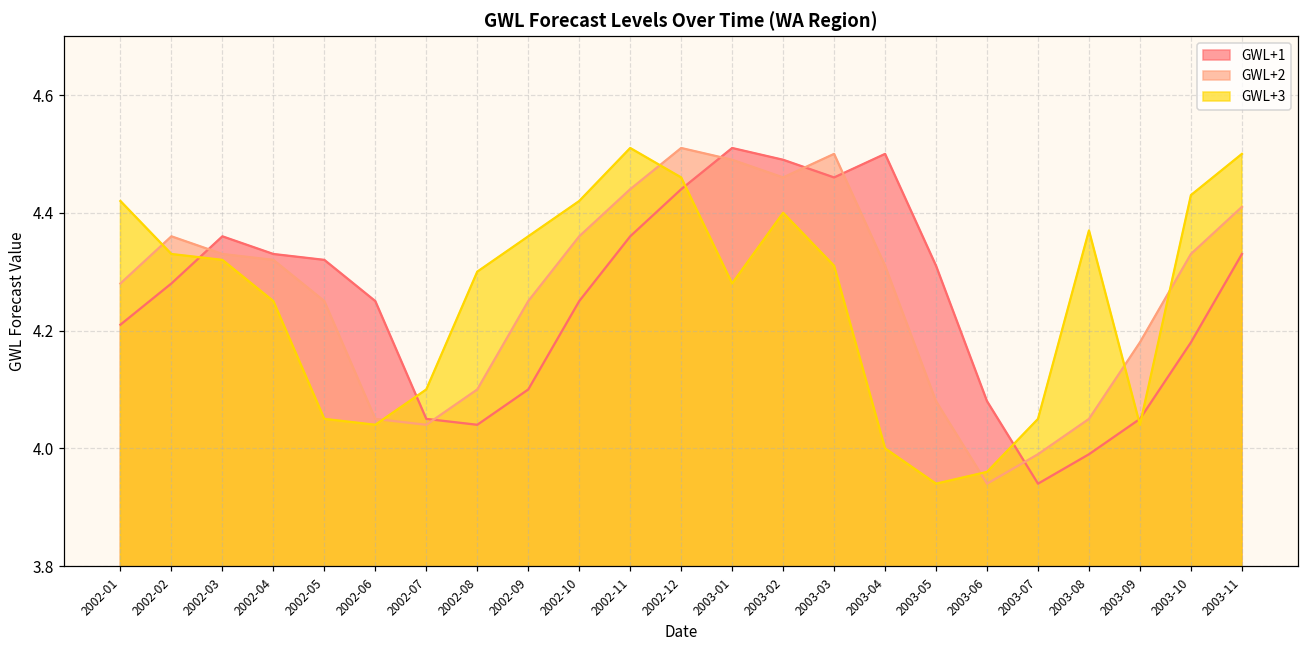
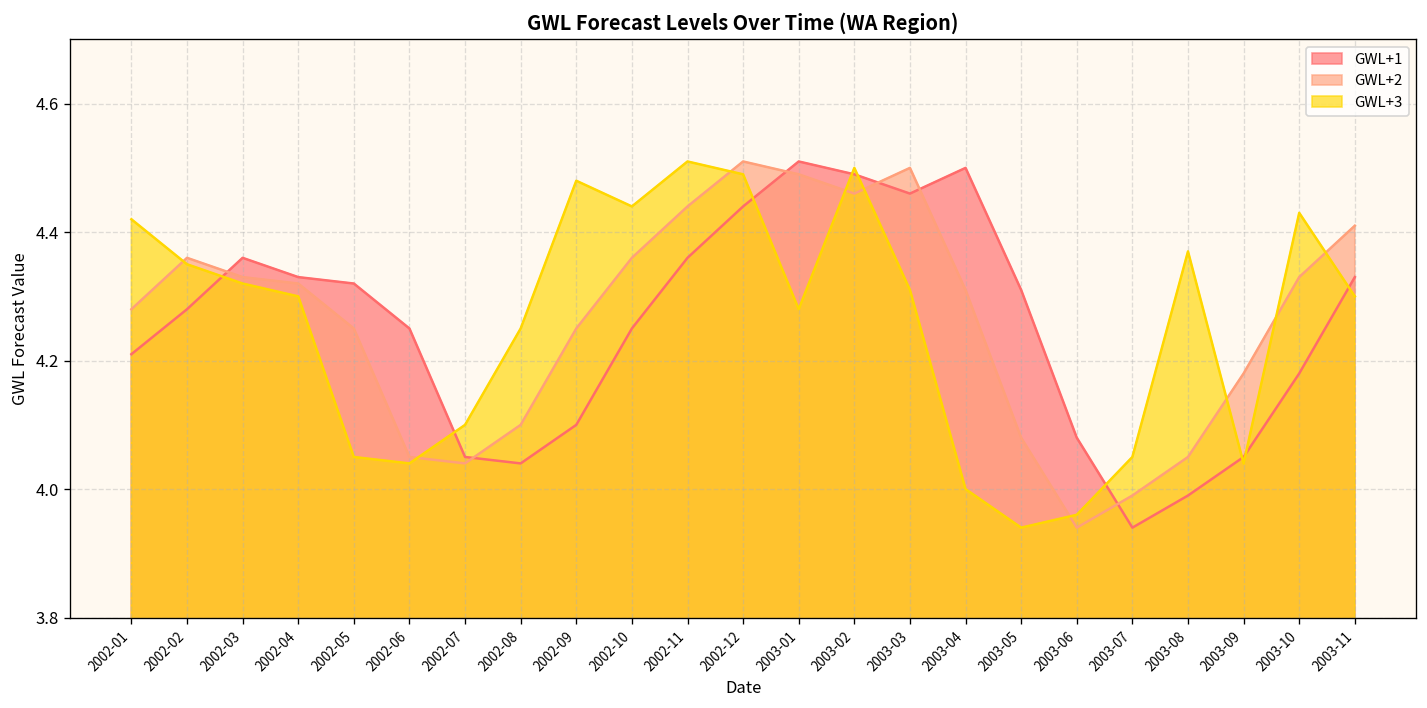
  {
    "GWL+3": {
      "2002-01": 4.42,
-     "2002-02": 4.33,
+     "2002-02": 4.35,
      "2002-03": 4.32,
-     "2002-04": 4.25,
+     "2002-04": 4.30,
      "2002-05": 4.05,
      "2002-06": 4.04,
      "2002-07": 4.10,
-     "2002-08": 4.30,
-     "2002-09": 4.36,
-     "2002-10": 4.42,
+     "2002-08": 4.25,
+     "2002-09": 4.48,
+     "2002-10": 4.44,
      "2002-11": 4.51,
-     "2002-12": 4.46,
+     "2002-12": 4.49,
      "2003-01": 4.28,
-     "2003-02": 4.4,
+     "2003-02": 4.5,
      "2003-03": 4.31,
      "2003-04": 4.00,
      "2003-05": 3.94,
      "2003-06": 3.96,
      "2003-07": 4.05,
      "2003-08": 4.37,
      "2003-09": 4.04,
      "2003-10": 4.43,
-     "2003-11": 4.5
+     "2003-11": 4.3
    }
  }
